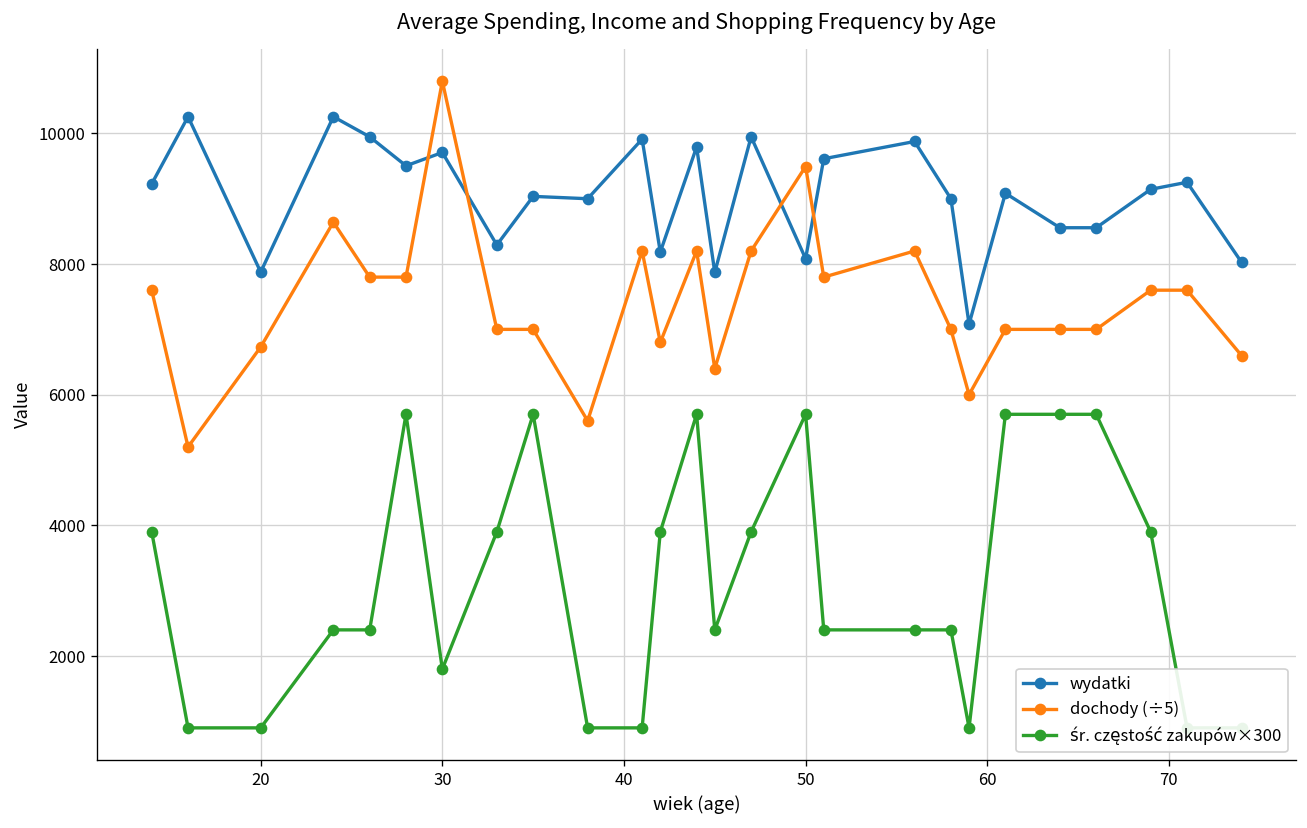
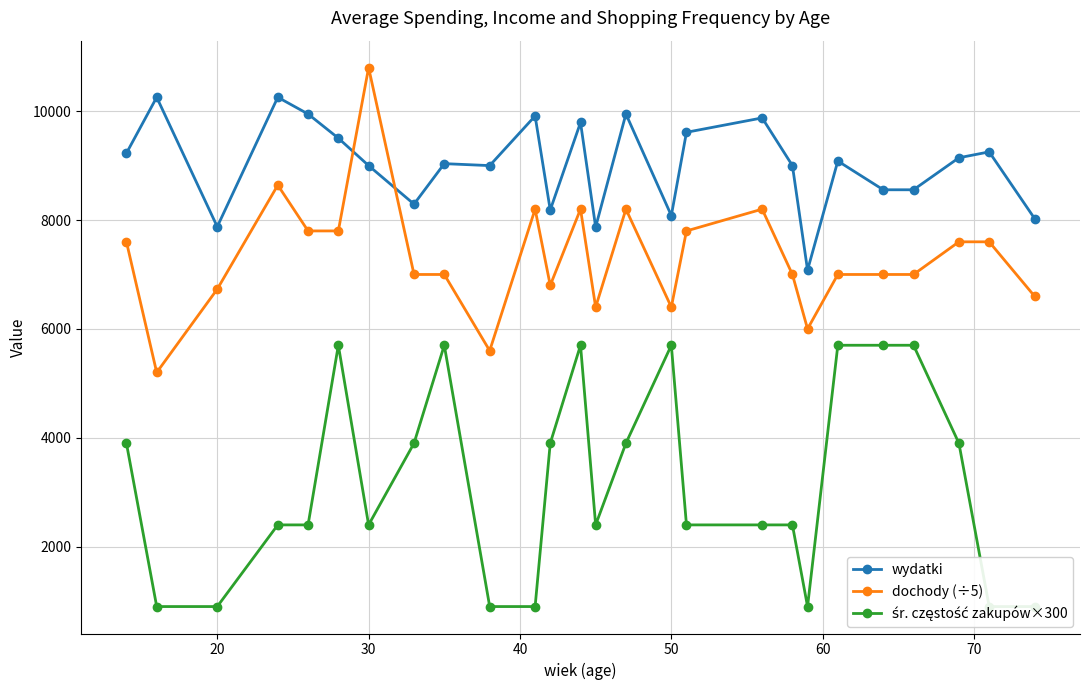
  {
    "wydatki": {
      "20": 7900,
-     "30": 9700,
+     "30": 9000,
      "50": 8100
    },
    "dochody (÷5)": {
      "20": 6700,
      "30": 10800,
-     "50": 9500
+     "50": 6400
    },
    "śr. częstość zakupów×300": {
      "20": 900,
-     "30": 1800,
+     "30": 2400,
      "50": 5700
    }
  }
